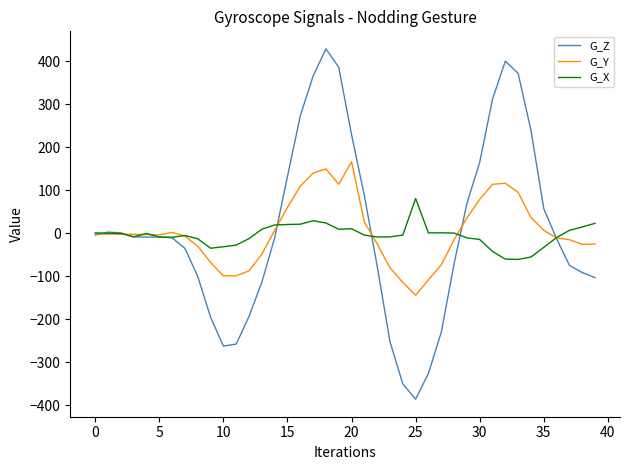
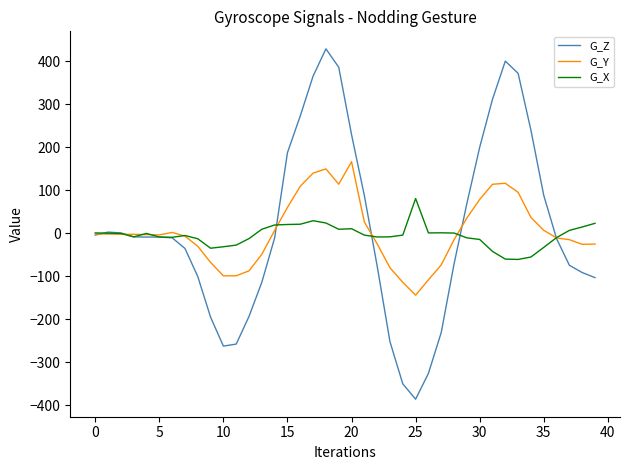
  {
    "G_Z": {
      "10": -260,
-     "15": 130,
+     "15": 190,
      "20": 230,
      "25": -390,
-     "30": 170,
-     "35": 60
+     "30": 200,
+     "35": 90
    },
    "G_Y": {
      "10": -100,
      "15": 60,
      "20": 170,
      "25": -140,
      "30": 80,
      "35": 10
    },
    "G_X": {
      "10": -30,
      "15": 20,
      "20": 10,
      "25": 80,
      "30": -10,
      "35": -30
    }
  }
